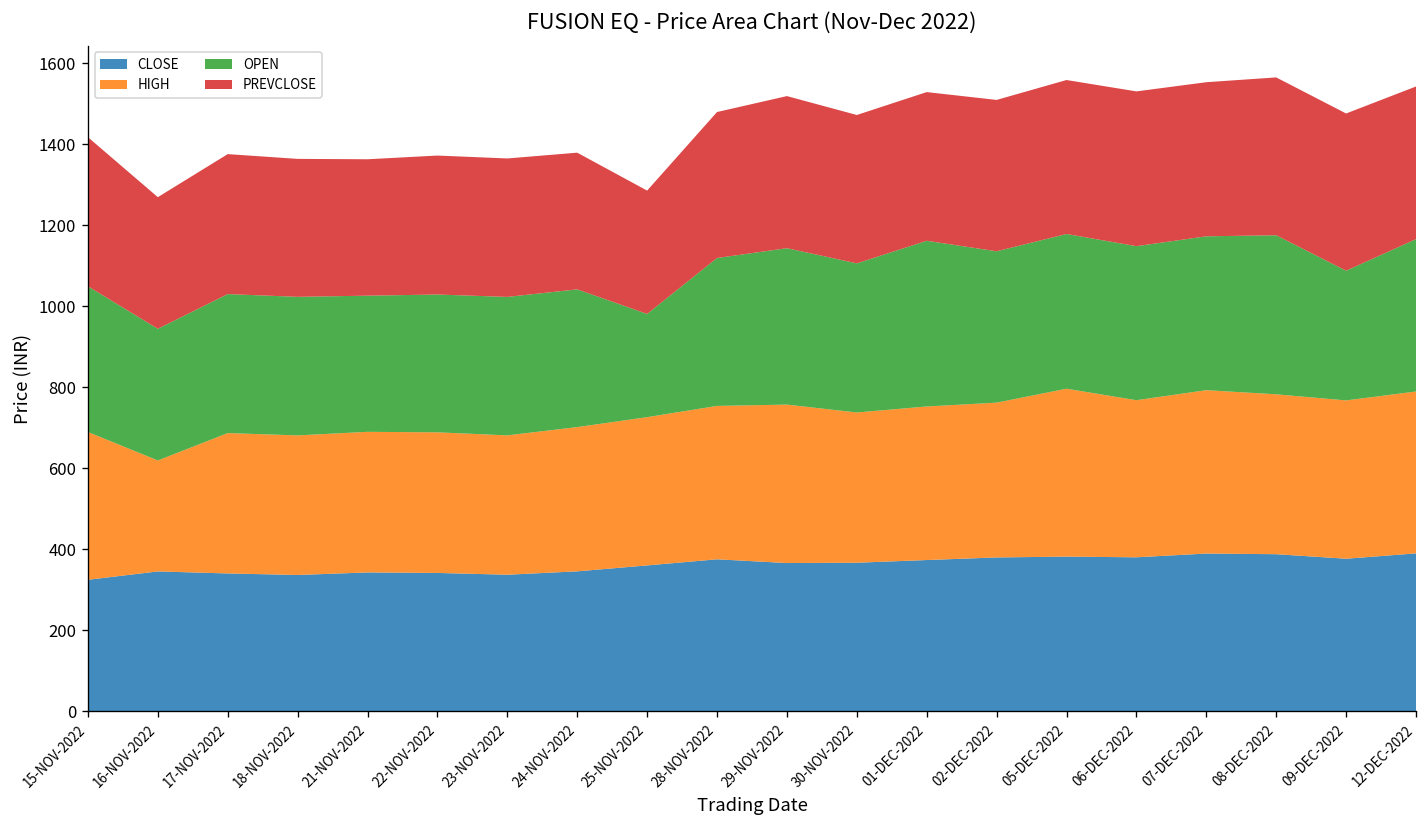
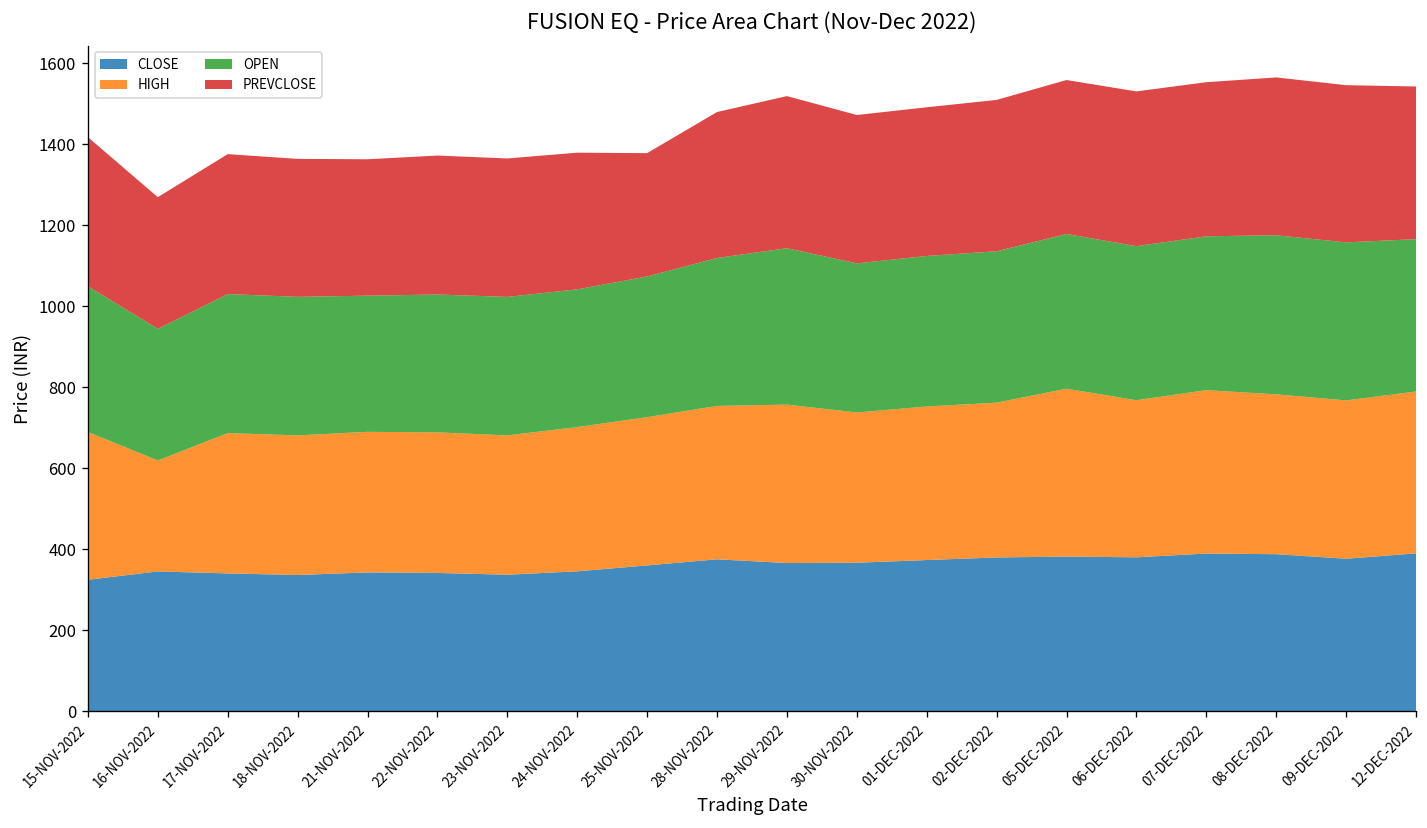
  {
    "CLOSE": {
      "15-NOV-2022": 320,
      "16-NOV-2022": 350,
      "17-NOV-2022": 340,
      "18-NOV-2022": 340,
      "21-NOV-2022": 340,
      "22-NOV-2022": 340,
      "23-NOV-2022": 340,
      "24-NOV-2022": 350,
      "25-NOV-2022": 360,
      "28-NOV-2022": 380,
      "29-NOV-2022": 370,
      "30-NOV-2022": 370,
      "01-DEC-2022": 370,
      "02-DEC-2022": 380,
      "05-DEC-2022": 380,
      "06-DEC-2022": 380,
      "07-DEC-2022": 390,
      "08-DEC-2022": 390,
      "09-DEC-2022": 380,
      "12-DEC-2022": 390
    },
    "HIGH": {
      "15-NOV-2022": 360,
      "16-NOV-2022": 270,
      "17-NOV-2022": 350,
      "18-NOV-2022": 340,
      "21-NOV-2022": 350,
      "22-NOV-2022": 350,
      "23-NOV-2022": 340,
      "24-NOV-2022": 360,
      "25-NOV-2022": 370,
      "28-NOV-2022": 380,
      "29-NOV-2022": 390,
      "30-NOV-2022": 370,
      "01-DEC-2022": 380,
      "02-DEC-2022": 380,
      "05-DEC-2022": 410,
      "06-DEC-2022": 390,
      "07-DEC-2022": 400,
      "08-DEC-2022": 390,
      "09-DEC-2022": 390,
      "12-DEC-2022": 400
    },
    "OPEN": {
      "15-NOV-2022": 360,
      "16-NOV-2022": 330,
      "17-NOV-2022": 340,
      "18-NOV-2022": 340,
      "21-NOV-2022": 340,
      "22-NOV-2022": 340,
      "23-NOV-2022": 340,
      "24-NOV-2022": 340,
-     "25-NOV-2022": 250,
+     "25-NOV-2022": 350,
      "28-NOV-2022": 370,
      "29-NOV-2022": 390,
      "30-NOV-2022": 370,
-     "01-DEC-2022": 410,
+     "01-DEC-2022": 370,
      "02-DEC-2022": 370,
      "05-DEC-2022": 380,
      "06-DEC-2022": 380,
      "07-DEC-2022": 380,
      "08-DEC-2022": 390,
-     "09-DEC-2022": 320,
+     "09-DEC-2022": 390,
      "12-DEC-2022": 380
    },
    "PREVCLOSE": {
      "15-NOV-2022": 370,
      "16-NOV-2022": 320,
      "17-NOV-2022": 350,
      "18-NOV-2022": 340,
      "21-NOV-2022": 340,
      "22-NOV-2022": 340,
      "23-NOV-2022": 340,
      "24-NOV-2022": 340,
      "25-NOV-2022": 300,
      "28-NOV-2022": 360,
      "29-NOV-2022": 380,
      "30-NOV-2022": 370,
      "01-DEC-2022": 370,
      "02-DEC-2022": 370,
      "05-DEC-2022": 380,
      "06-DEC-2022": 380,
      "07-DEC-2022": 380,
      "08-DEC-2022": 390,
      "09-DEC-2022": 390,
      "12-DEC-2022": 380
    }
  }
